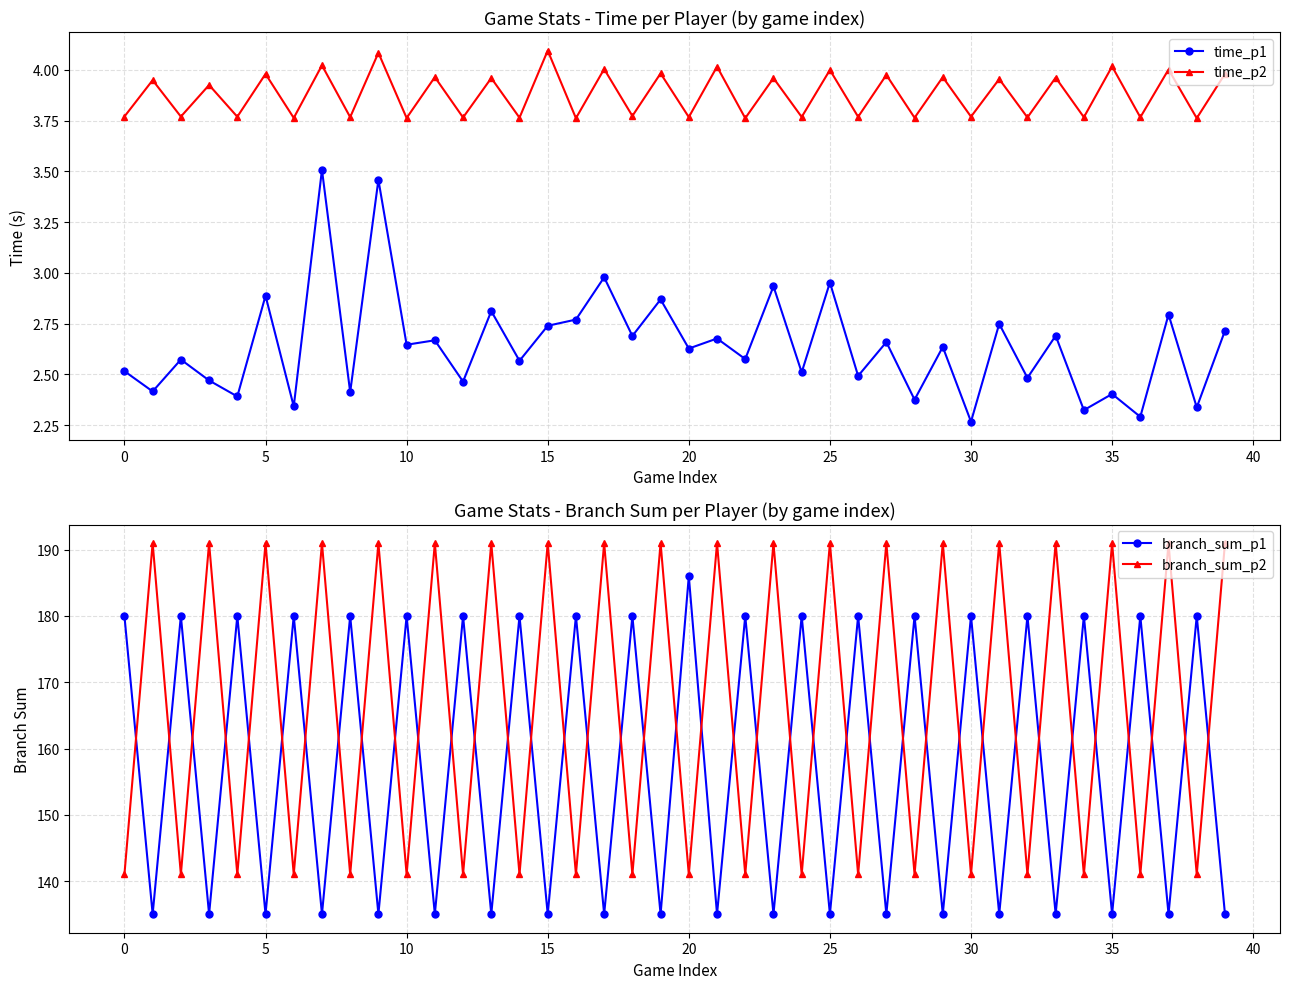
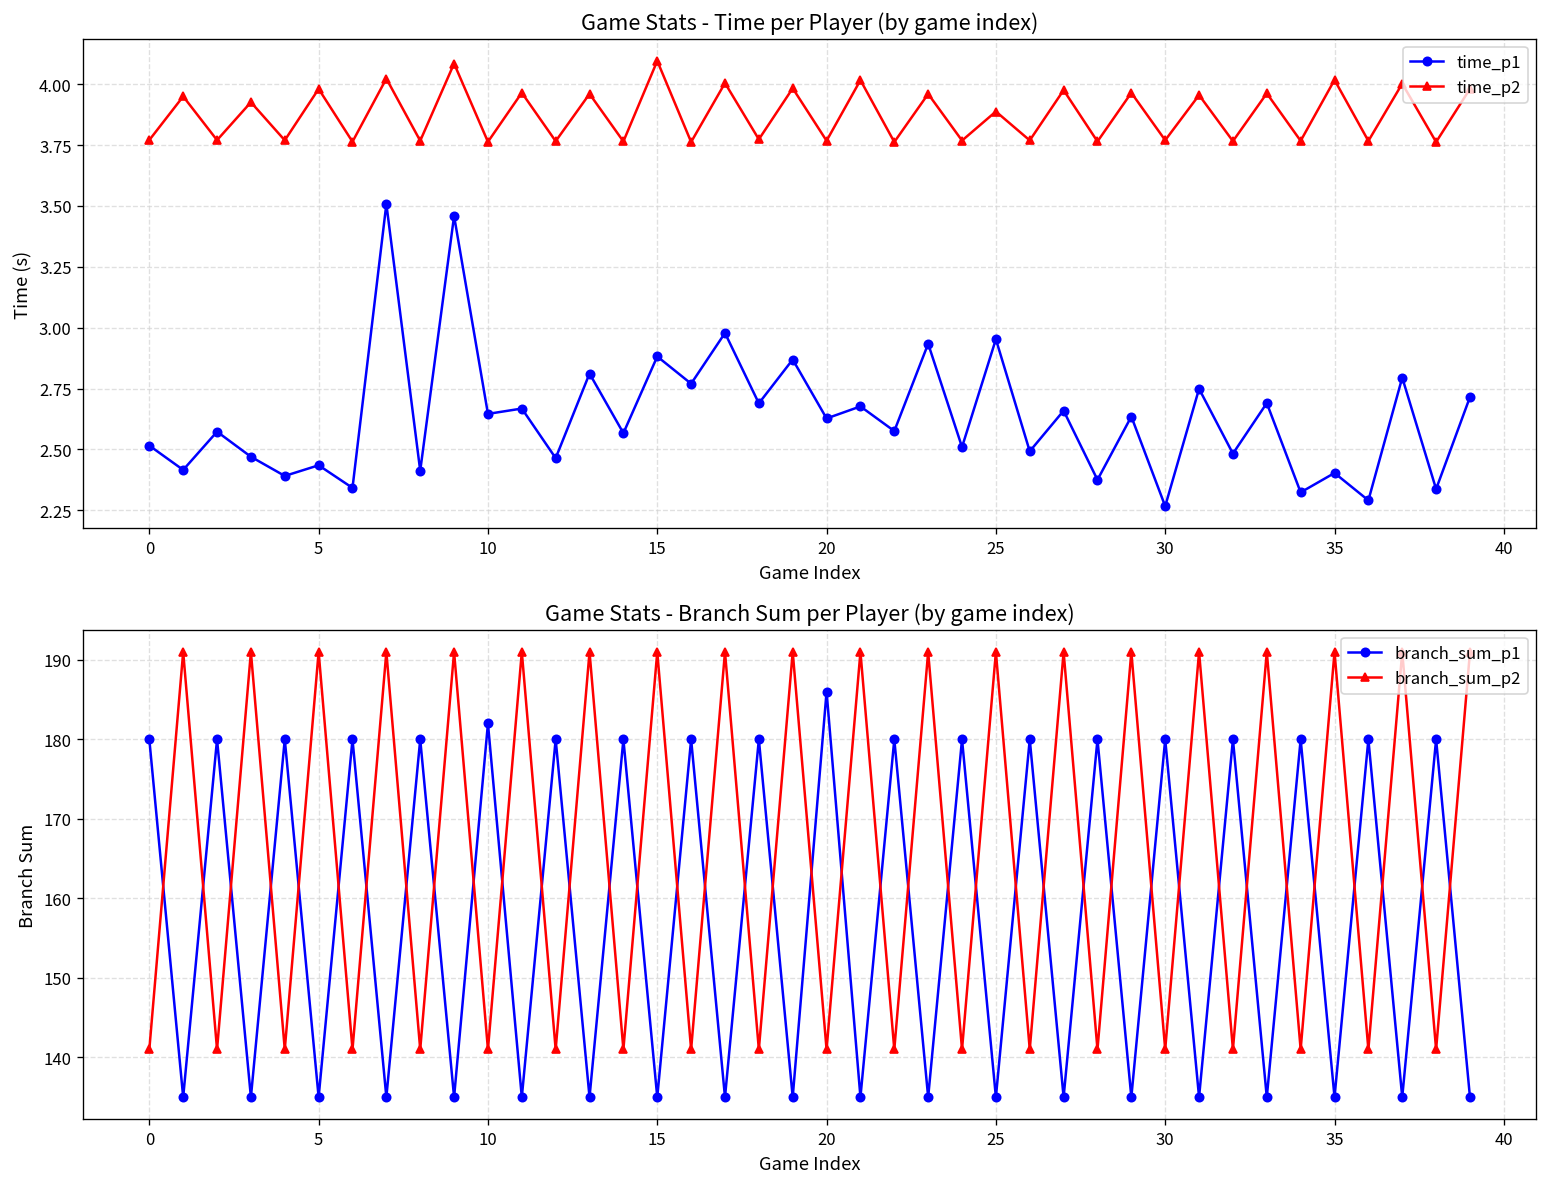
  {
    "Game Stats - Time per Player (by game index)": {
      "time_p1": {
        "0": 2.52,
-       "5": 2.89,
+       "5": 2.44,
        "10": 2.65,
-       "15": 2.74,
+       "15": 2.88,
        "20": 2.63,
        "25": 2.95,
        "30": 2.27,
        "35": 2.40
      },
      "time_p2": {
        "0": 3.77,
        "5": 3.98,
        "10": 3.76,
        "15": 4.10,
        "20": 3.77,
-       "25": 4.00,
+       "25": 3.89,
        "30": 3.77,
        "35": 4.02
      }
    },
    "Game Stats - Branch Sum per Player (by game index)": {
      "branch_sum_p1": {
        "0": 180,
        "5": 135,
-       "10": 180,
+       "10": 182,
        "15": 135,
        "20": 186,
        "25": 135,
        "30": 180,
        "35": 135
      },
      "branch_sum_p2": {
        "0": 141,
        "5": 191,
        "10": 141,
        "15": 191,
        "20": 141,
        "25": 191,
        "30": 141,
        "35": 191
      }
    }
  }
